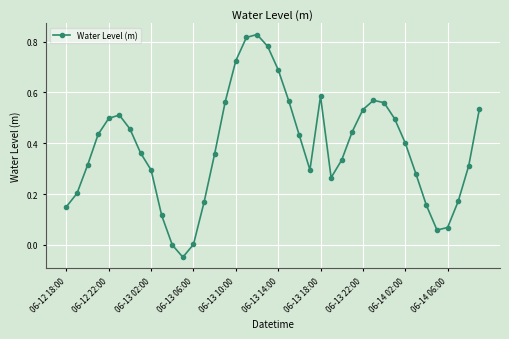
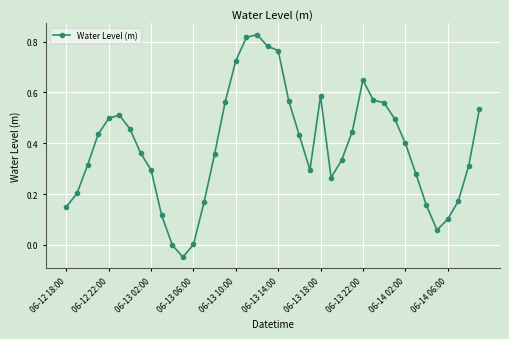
  {
    "06-12 18:00": 0.15,
    "06-12 22:00": 0.50,
    "06-13 02:00": 0.29,
    "06-13 06:00": 0.00,
    "06-13 10:00": 0.72,
-   "06-13 14:00": 0.69,
+   "06-13 14:00": 0.76,
    "06-13 18:00": 0.58,
-   "06-13 22:00": 0.53,
+   "06-13 22:00": 0.65,
    "06-14 02:00": 0.40,
-   "06-14 06:00": 0.07
+   "06-14 06:00": 0.10
  }
